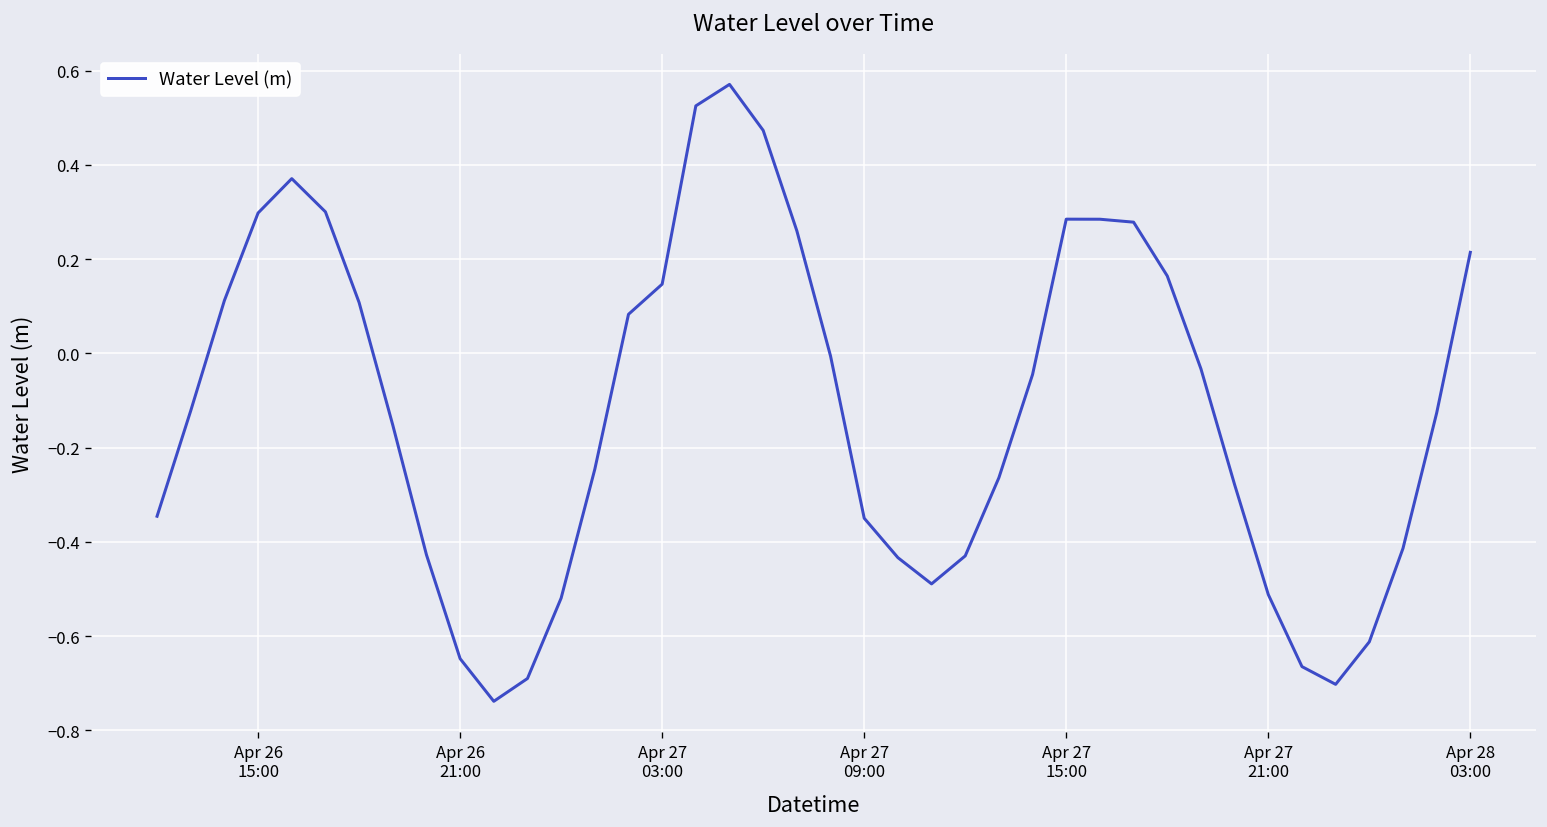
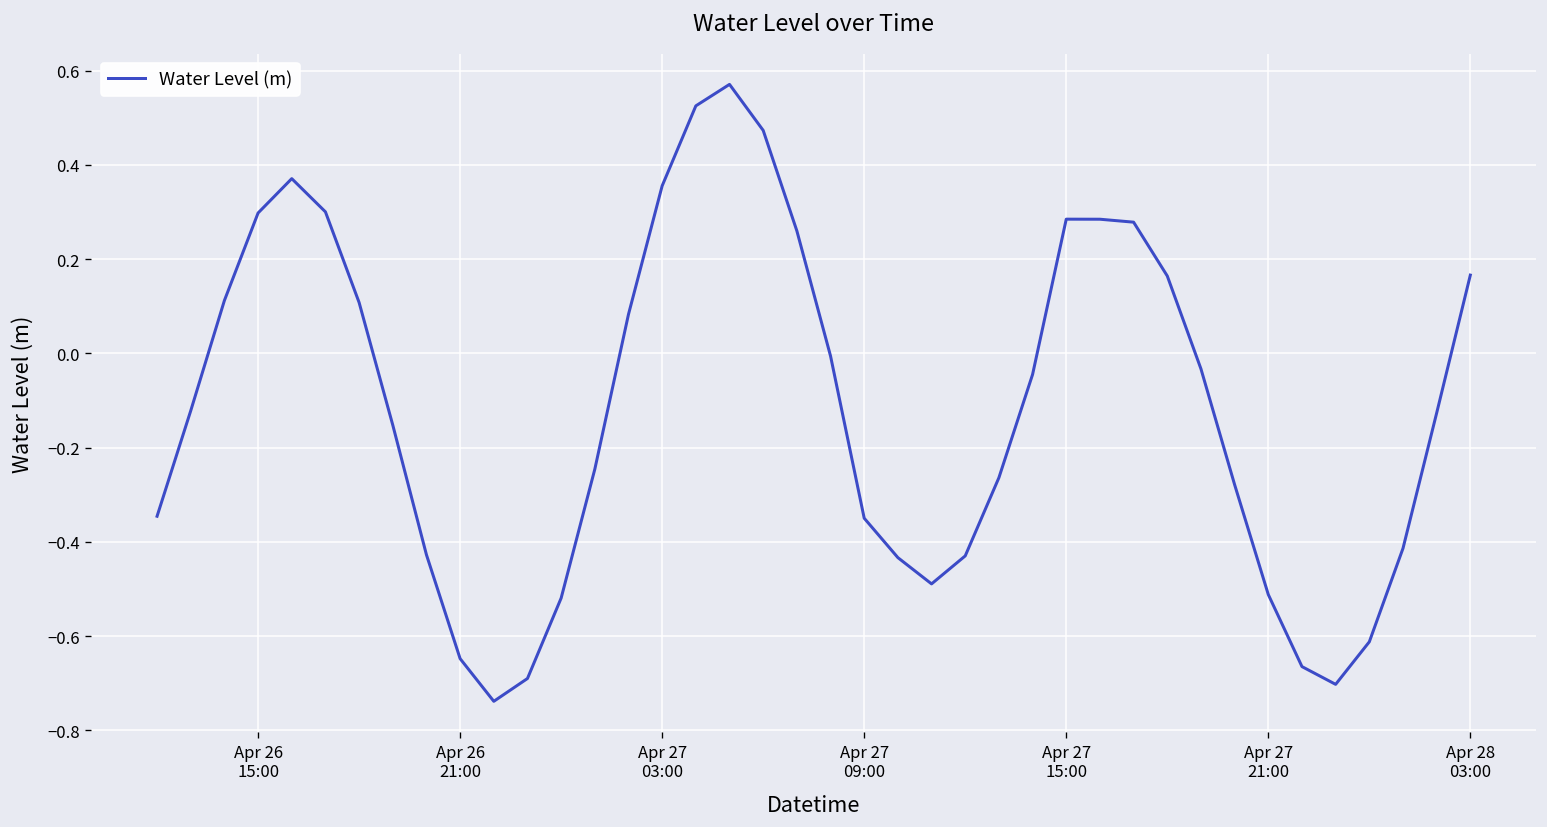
  {
    "Apr 26 15:00": 0.30,
    "Apr 26 21:00": -0.65,
-   "Apr 27 03:00": 0.15,
+   "Apr 27 03:00": 0.36,
    "Apr 27 09:00": -0.35,
    "Apr 27 15:00": 0.28,
    "Apr 27 21:00": -0.51,
-   "Apr 28 03:00": 0.21
+   "Apr 28 03:00": 0.17
  }
